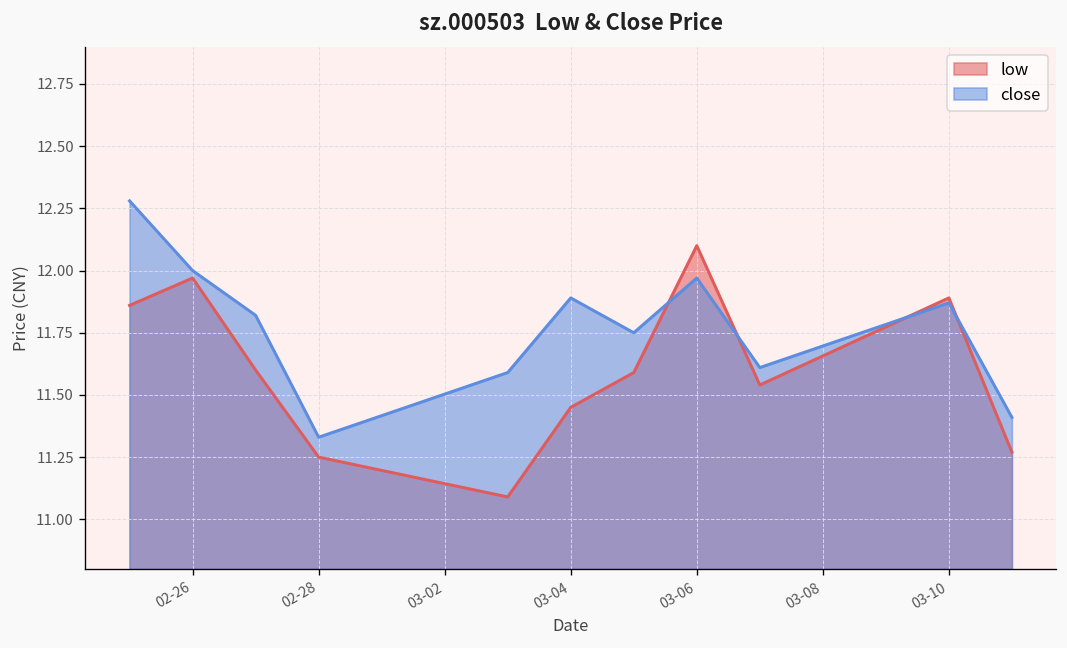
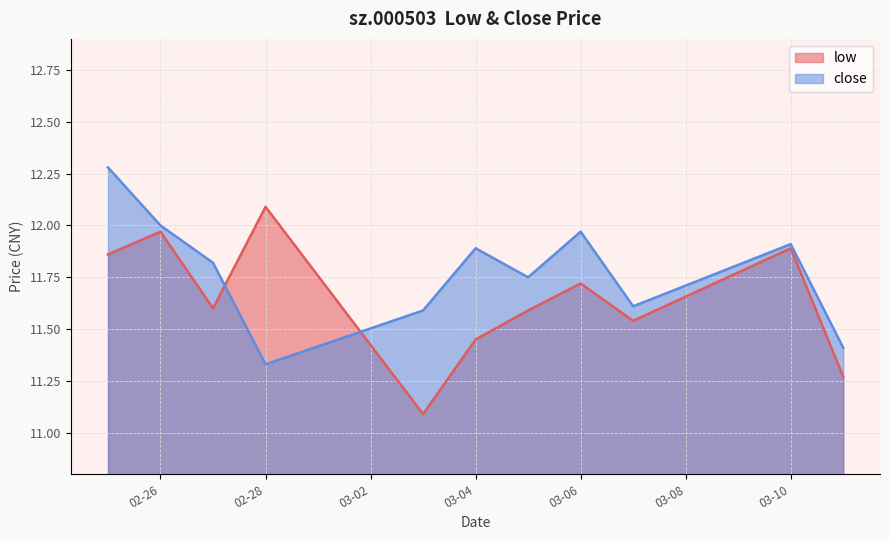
  {
    "low": {
      "02-26": 11.97,
-     "02-28": 11.25,
+     "02-28": 12.09,
      "03-04": 11.45,
-     "03-06": 12.10,
+     "03-06": 11.72,
      "03-10": 11.89
    },
    "close": {
      "02-26": 12.00,
      "02-28": 11.33,
      "03-04": 11.89,
      "03-06": 11.97,
-     "03-10": 11.87
+     "03-10": 11.91
    }
  }
